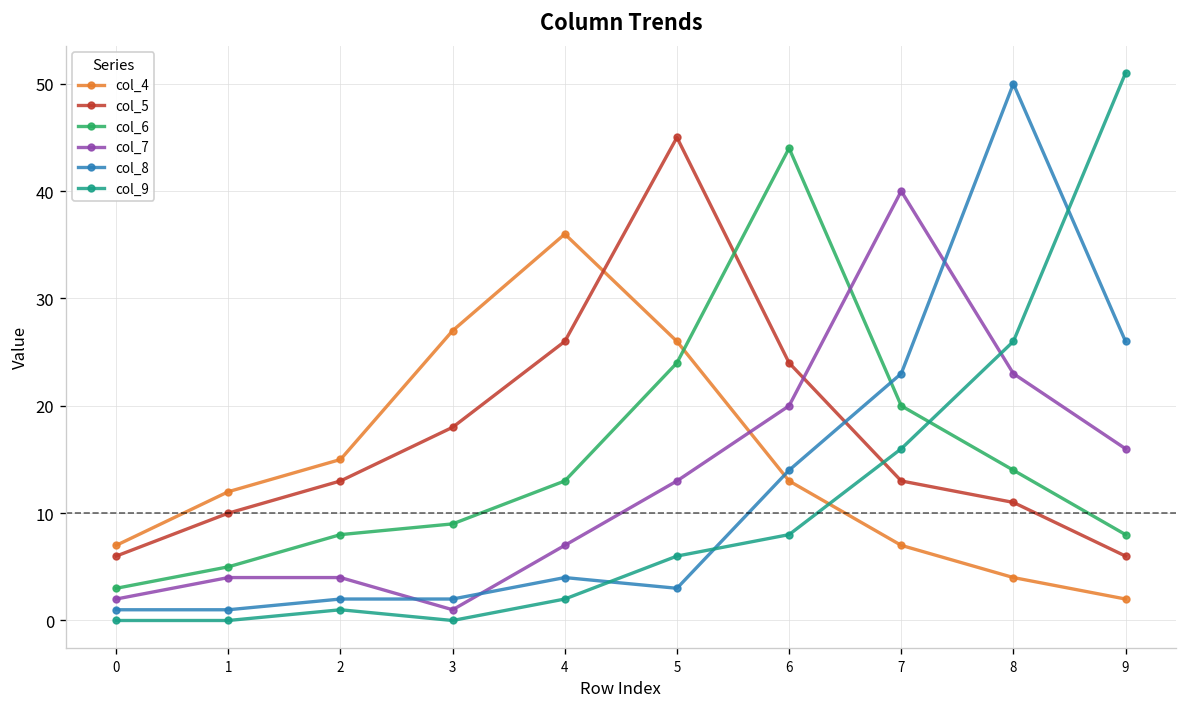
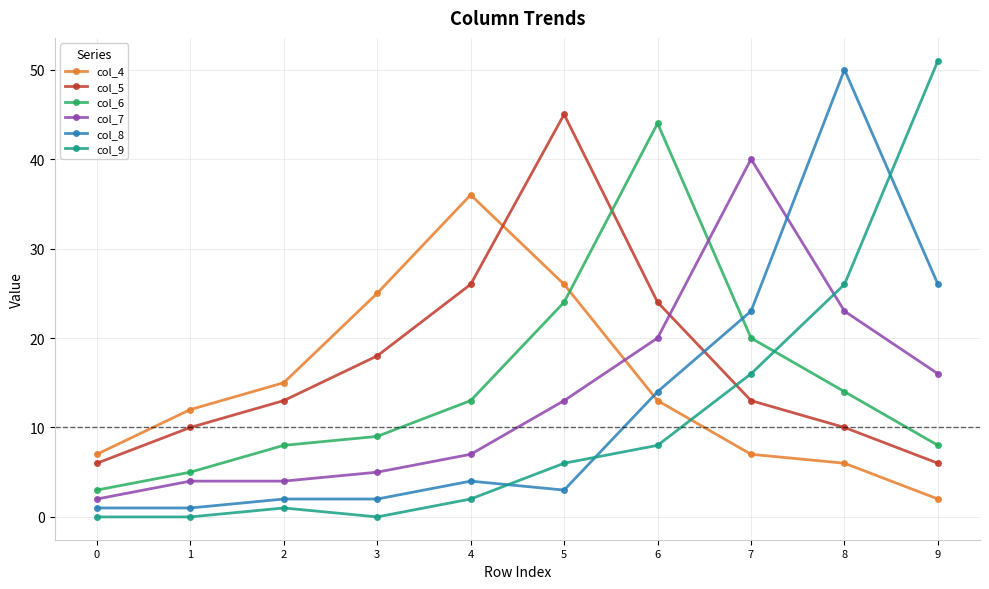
  {
    "col_4": {
      "0": 7,
      "1": 12,
      "2": 15,
-     "3": 27,
+     "3": 25,
      "4": 36,
      "5": 26,
      "6": 13,
      "7": 7,
-     "8": 4,
+     "8": 6,
      "9": 2
    },
    "col_5": {
      "0": 6,
      "1": 10,
      "2": 13,
      "3": 18,
      "4": 26,
      "5": 45,
      "6": 24,
      "7": 13,
-     "8": 11,
+     "8": 10,
      "9": 6
    },
    "col_7": {
      "0": 2,
      "1": 4,
      "2": 4,
-     "3": 1,
+     "3": 5,
      "4": 7,
      "5": 13,
      "6": 20,
      "7": 40,
      "8": 23,
      "9": 16
    },
    "col_8": {
      "0": 1,
      "1": 1,
      "2": 2,
      "3": 2,
      "4": 4,
      "5": 3,
      "6": 14,
      "7": 23,
      "8": 50,
      "9": 26
    }
  }
